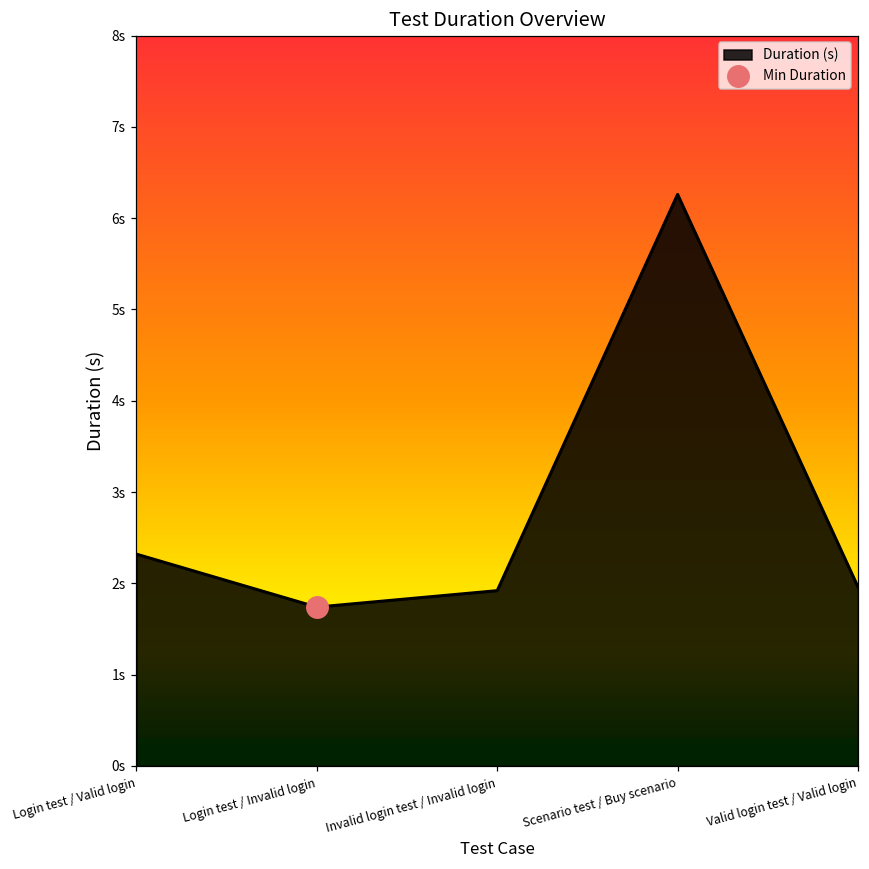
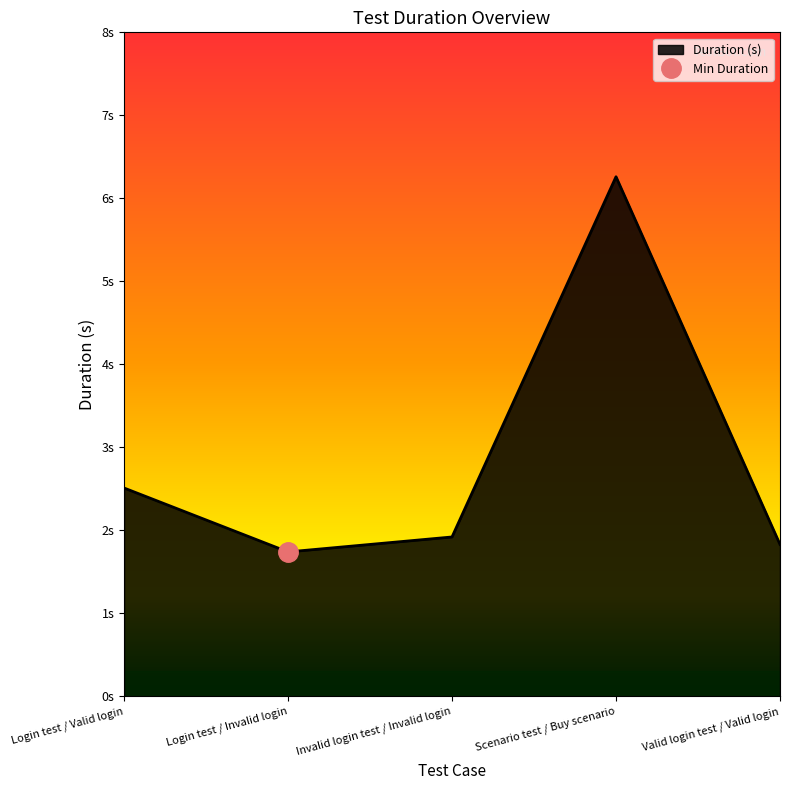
  {
    "Duration (s)": {
-     "Login test / Valid login": "2.3s",
+     "Login test / Valid login": "2.5s",
      "Invalid login test / Invalid login": "1.9s",
      "Scenario test / Buy scenario": "6.3s",
-     "Valid login test / Valid login": "2.0s"
+     "Valid login test / Valid login": "1.8s"
    }
  }
